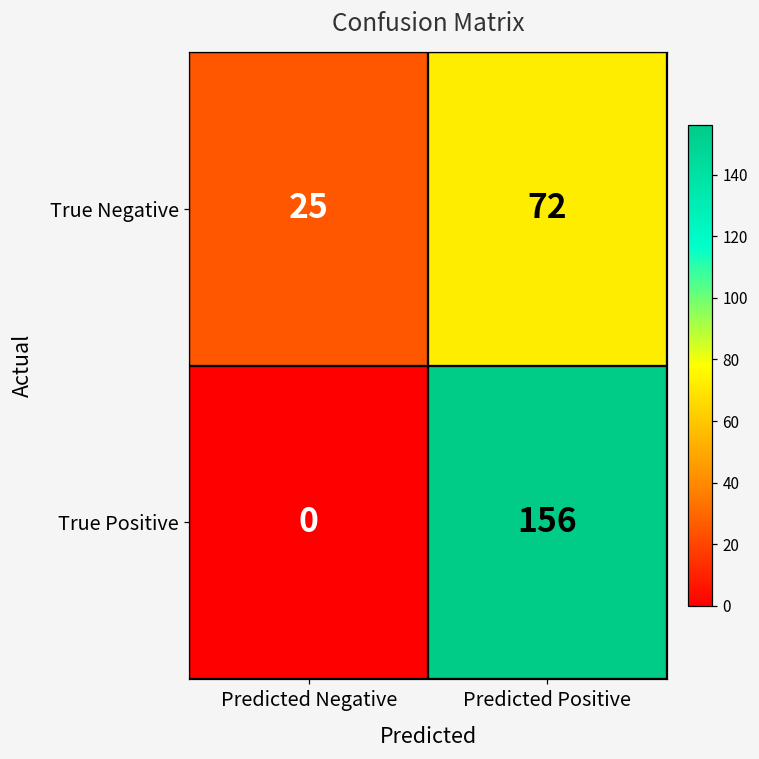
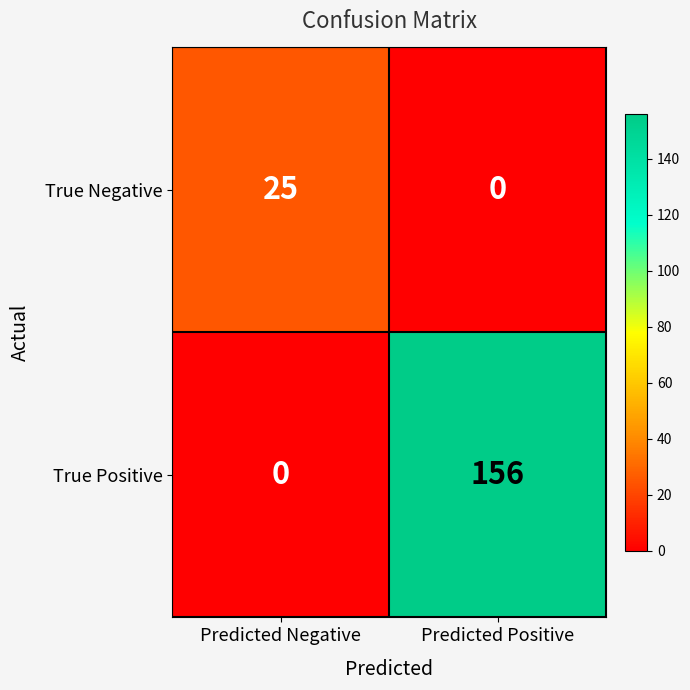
  {
    "True Negative": {
      "Predicted Negative": 25,
-     "Predicted Positive": 72
+     "Predicted Positive": 0
    },
    "True Positive": {
      "Predicted Negative": 0,
      "Predicted Positive": 156
    }
  }
